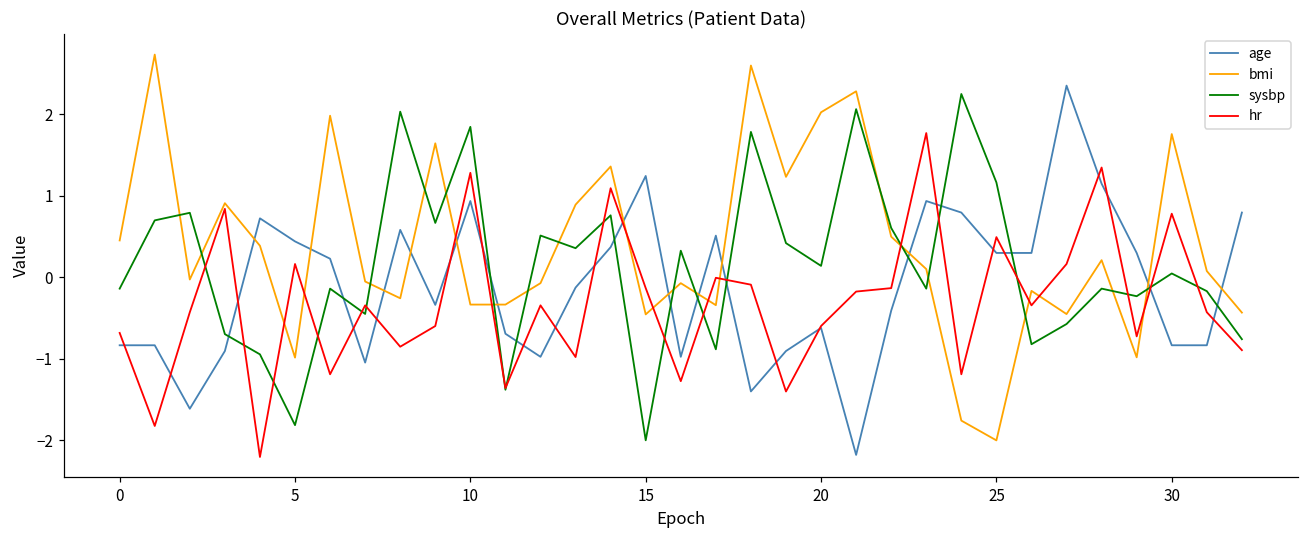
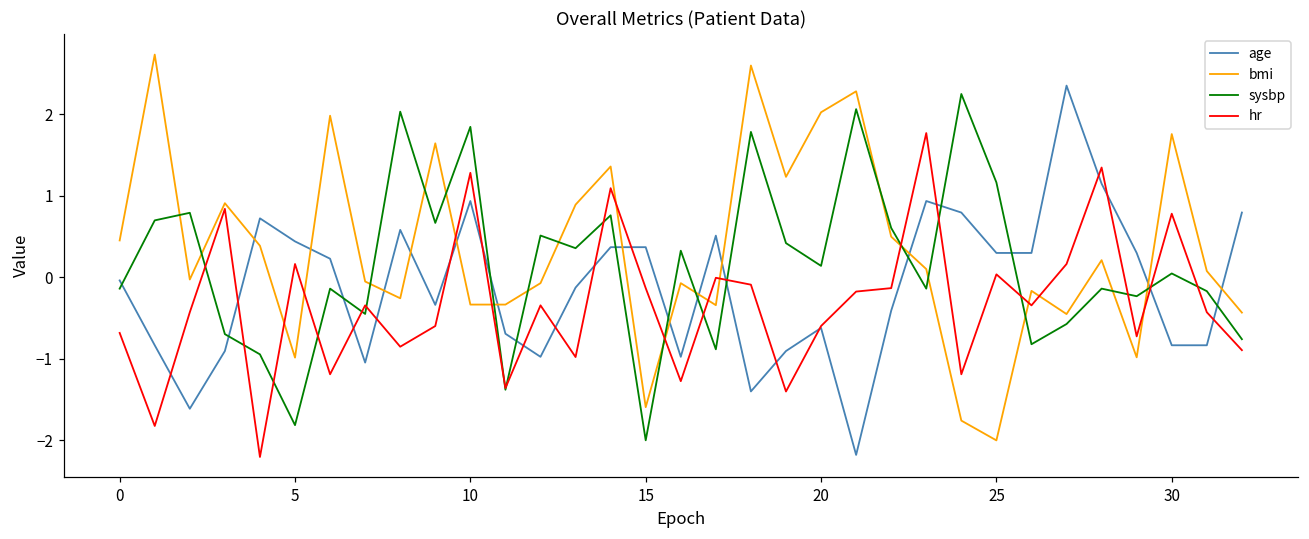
  {
    "age": {
-     "0": -0.8,
+     "0": 0.0,
      "5": 0.4,
      "10": 0.9,
-     "15": 1.2,
+     "15": 0.4,
      "25": 0.3,
      "30": -0.8
    },
    "bmi": {
      "0": 0.5,
      "5": -1.0,
      "10": -0.3,
-     "15": -0.5,
+     "15": -1.6,
      "20": 2.0,
      "25": -2.0,
      "30": 1.8
    },
    "sysbp": {
      "0": -0.1,
      "5": -1.8,
      "10": 1.8,
      "15": -2.0,
      "20": 0.1,
      "25": 1.2,
      "30": 0.0
    },
    "hr": {
      "0": -0.7,
      "5": 0.2,
      "10": 1.3,
      "15": -0.1,
-     "25": 0.5,
+     "25": 0.0,
      "30": 0.8
    }
  }
